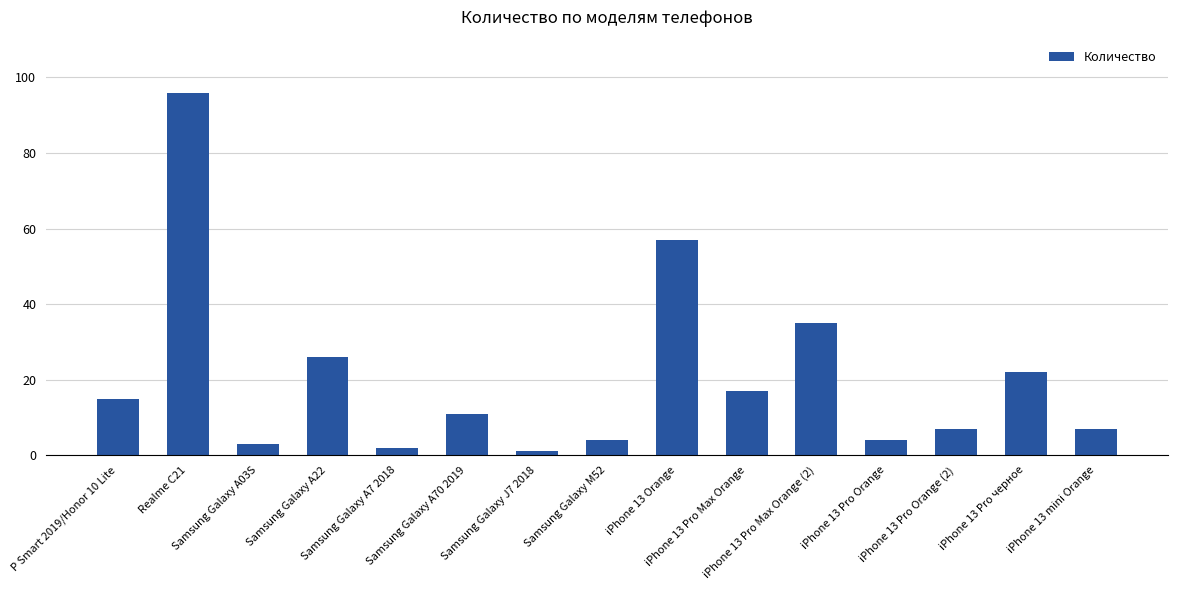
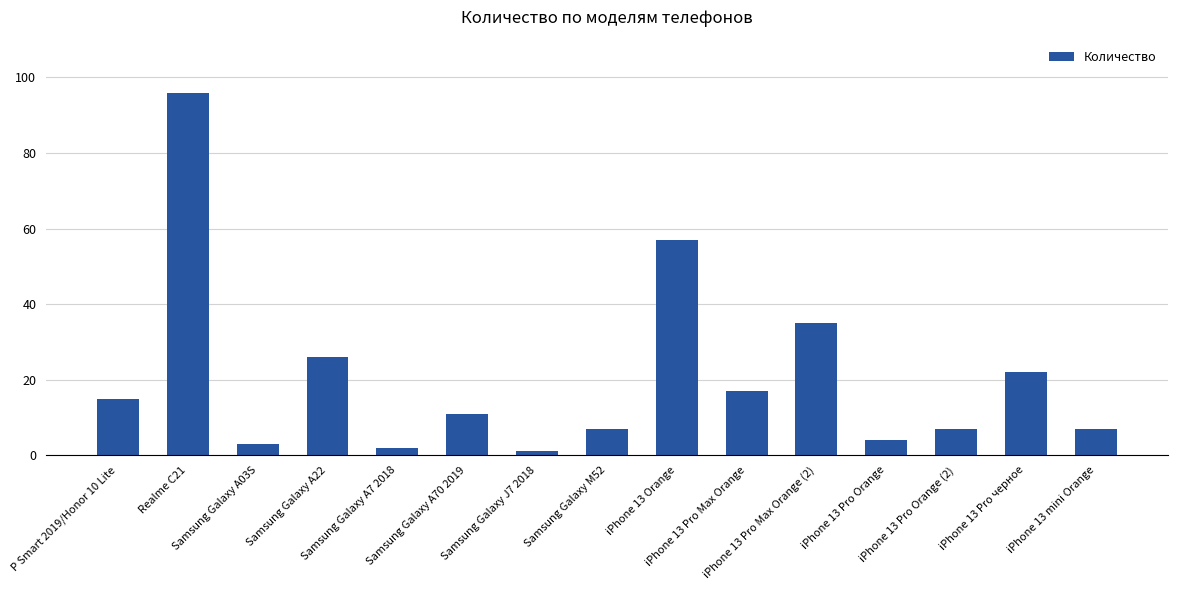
  {
    "P Smart 2019/Honor 10 Lite": 15,
    "Realme C21": 96,
    "Samsung Galaxy A03S": 3,
    "Samsung Galaxy A22": 26,
    "Samsung Galaxy A7 2018": 2,
    "Samsung Galaxy A70 2019": 11,
    "Samsung Galaxy J7 2018": 1,
-   "Samsung Galaxy M52": 4,
+   "Samsung Galaxy M52": 7,
    "iPhone 13 Orange": 57,
    "iPhone 13 Pro Max Orange": 17,
    "iPhone 13 Pro Max Orange (2)": 35,
    "iPhone 13 Pro Orange": 4,
    "iPhone 13 Pro Orange (2)": 7,
    "iPhone 13 Pro черное": 22,
    "iPhone 13 mini Orange": 7
  }
